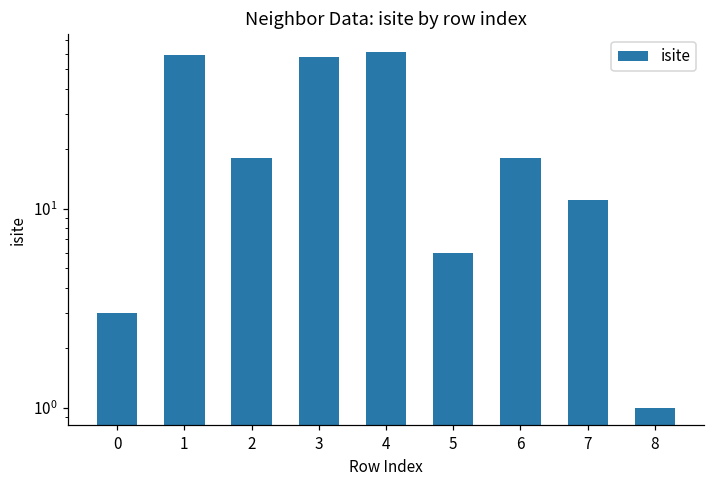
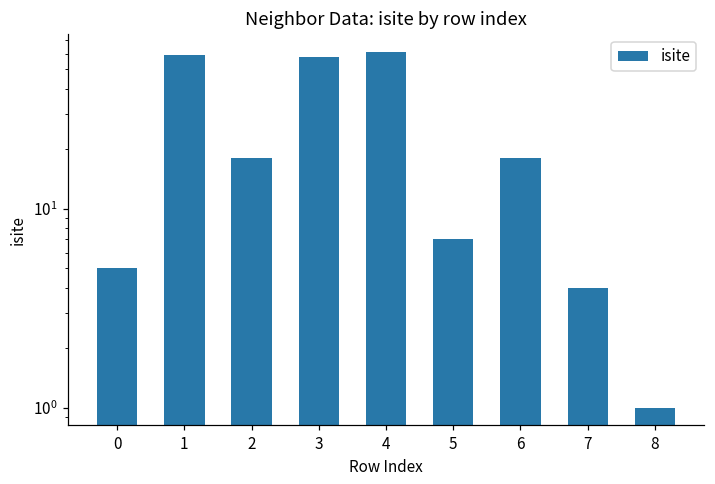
  {
-   "0": 3,
+   "0": 5,
    "1": 59,
    "2": 18,
    "3": 58,
    "4": 61,
-   "5": 6,
+   "5": 7,
    "6": 18,
-   "7": 11,
+   "7": 4,
    "8": 1
  }
